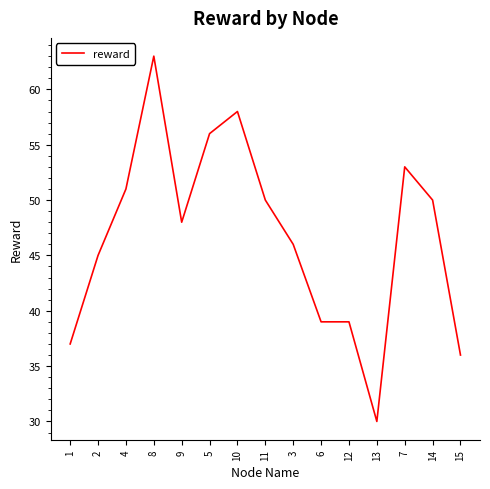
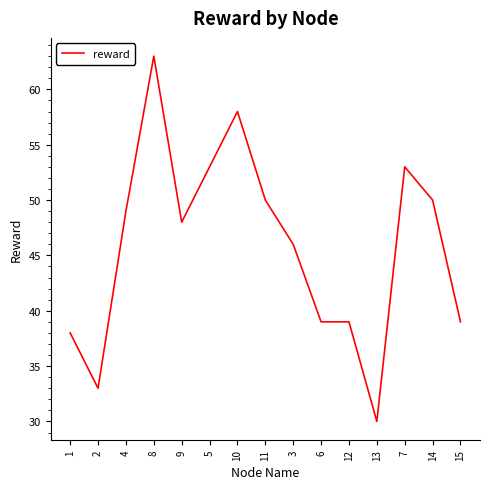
  {
-   "1": 37,
-   "2": 45,
-   "4": 51,
+   "1": 38,
+   "2": 33,
+   "4": 49,
    "8": 63,
    "9": 48,
-   "5": 56,
+   "5": 53,
    "10": 58,
    "11": 50,
    "3": 46,
    "6": 39,
    "12": 39,
    "13": 30,
    "7": 53,
    "14": 50,
-   "15": 36
+   "15": 39
  }
